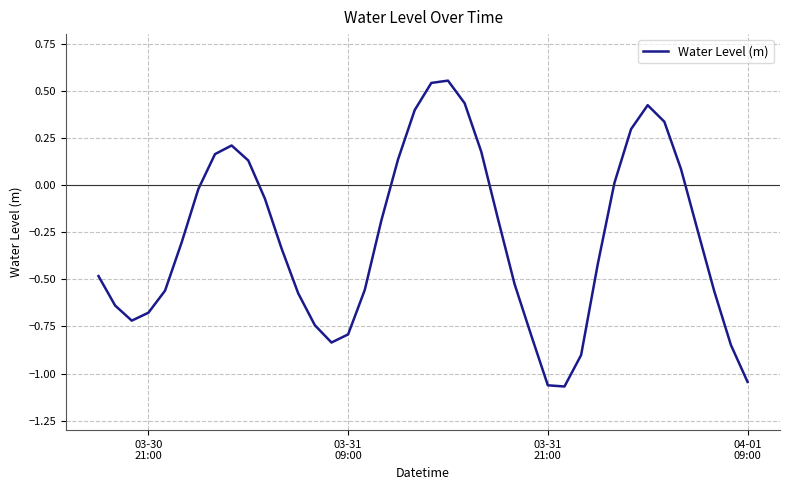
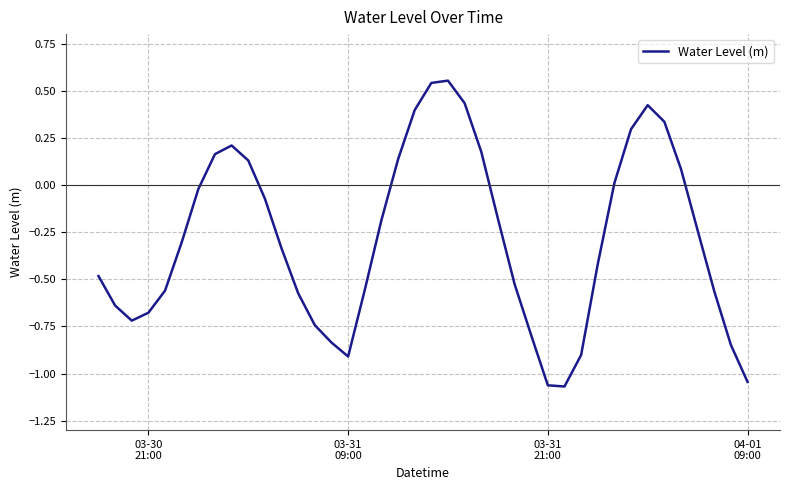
  {
    "03-30 21:00": -0.68,
-   "03-31 09:00": -0.79,
+   "03-31 09:00": -0.91,
    "03-31 21:00": -1.06,
    "04-01 09:00": -1.04
  }
